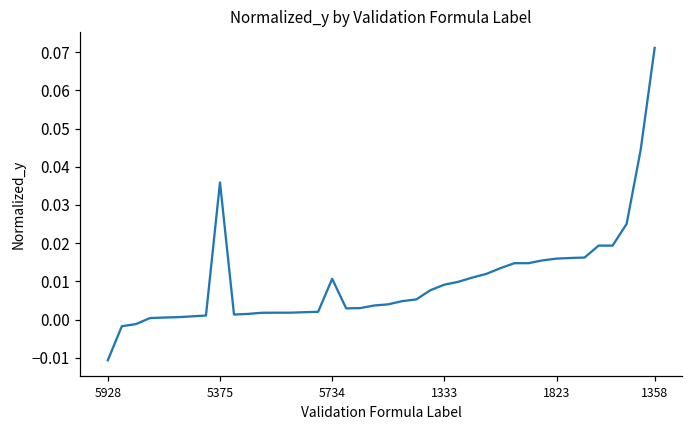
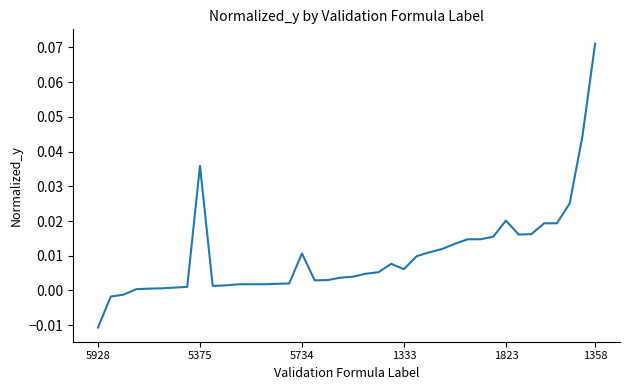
  {
    "5928": -0.011,
    "5375": 0.036,
    "5734": 0.011,
-   "1333": 0.009,
-   "1823": 0.016,
+   "1333": 0.006,
+   "1823": 0.020,
    "1358": 0.071
  }
